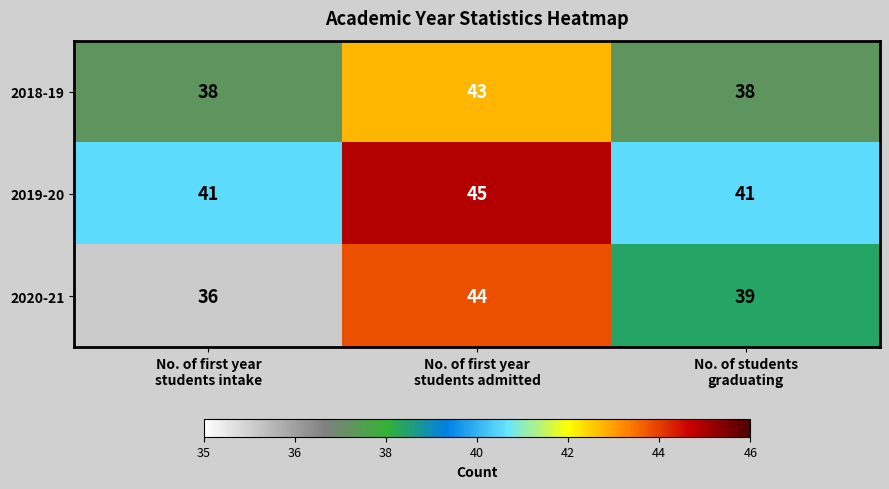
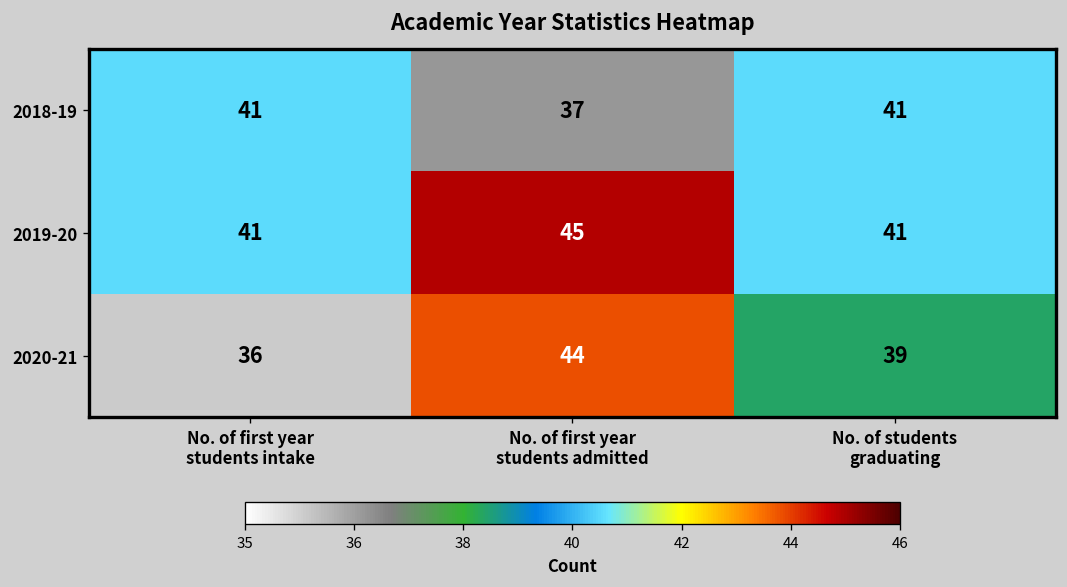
  {
    "2018-19": {
-     "No. of first year students intake": 38,
-     "No. of first year students admitted": 43,
-     "No. of students graduating": 38
+     "No. of first year students intake": 41,
+     "No. of first year students admitted": 37,
+     "No. of students graduating": 41
    },
    "2019-20": {
      "No. of first year students intake": 41,
      "No. of first year students admitted": 45,
      "No. of students graduating": 41
    },
    "2020-21": {
      "No. of first year students intake": 36,
      "No. of first year students admitted": 44,
      "No. of students graduating": 39
    }
  }
